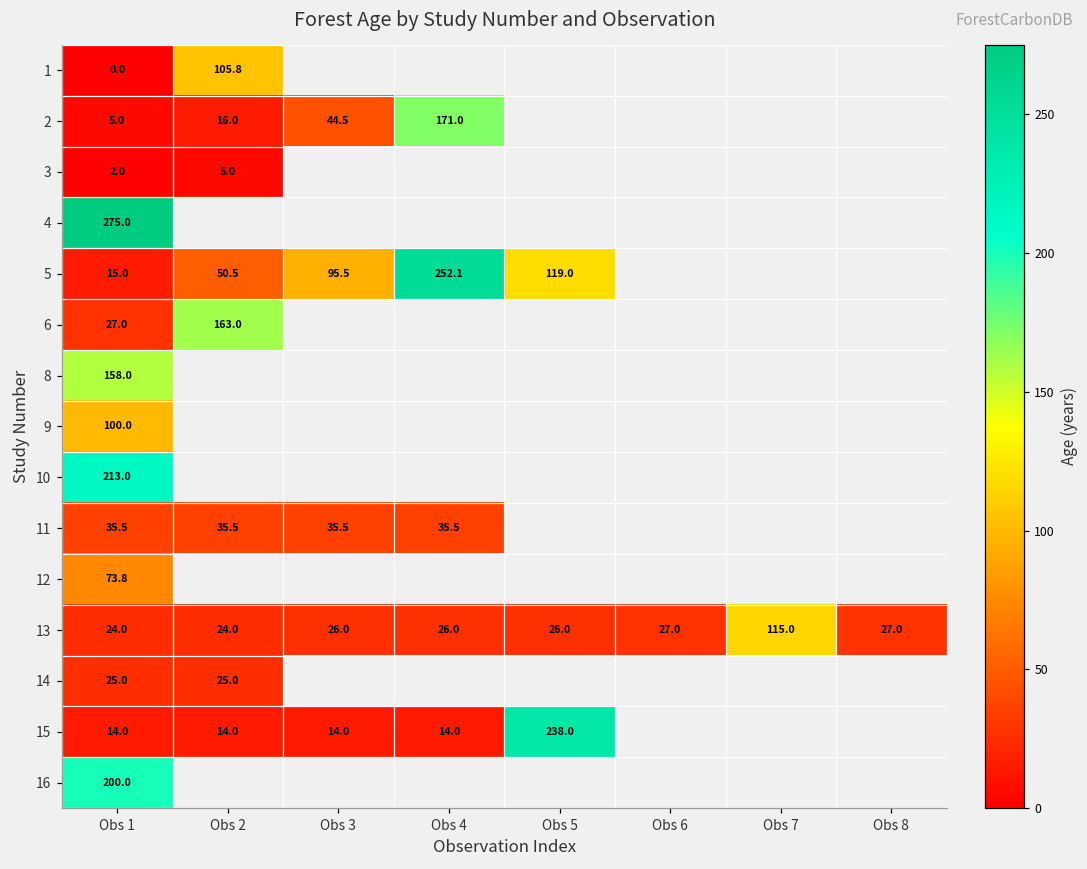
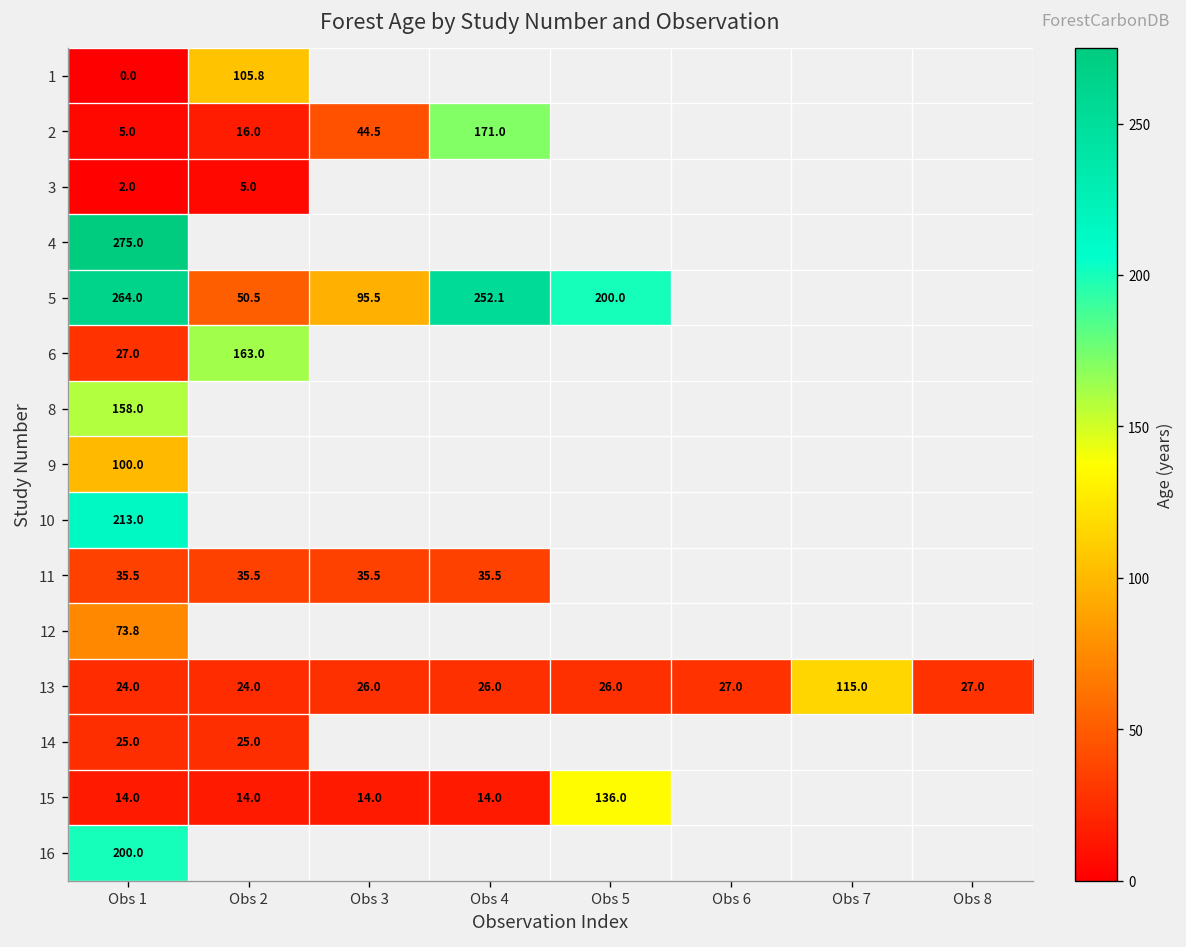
  {
    "1": {
      "Obs 1": 0.0,
      "Obs 2": 105.8
    },
    "2": {
      "Obs 1": 5.0,
      "Obs 2": 16.0,
      "Obs 3": 44.5,
      "Obs 4": 171.0
    },
    "3": {
      "Obs 1": 2.0,
      "Obs 2": 5.0
    },
    "4": {
      "Obs 1": 275.0
    },
    "5": {
-     "Obs 1": 15.0,
+     "Obs 1": 264.0,
      "Obs 2": 50.5,
      "Obs 3": 95.5,
      "Obs 4": 252.1,
-     "Obs 5": 119.0
+     "Obs 5": 200.0
    },
    "6": {
      "Obs 1": 27.0,
      "Obs 2": 163.0
    },
    "8": {
      "Obs 1": 158.0
    },
    "9": {
      "Obs 1": 100.0
    },
    "10": {
      "Obs 1": 213.0
    },
    "11": {
      "Obs 1": 35.5,
      "Obs 2": 35.5,
      "Obs 3": 35.5,
      "Obs 4": 35.5
    },
    "12": {
      "Obs 1": 73.8
    },
    "13": {
      "Obs 1": 24.0,
      "Obs 2": 24.0,
      "Obs 3": 26.0,
      "Obs 4": 26.0,
      "Obs 5": 26.0,
      "Obs 6": 27.0,
      "Obs 7": 115.0,
      "Obs 8": 27.0
    },
    "14": {
      "Obs 1": 25.0,
      "Obs 2": 25.0
    },
    "15": {
      "Obs 1": 14.0,
      "Obs 2": 14.0,
      "Obs 3": 14.0,
      "Obs 4": 14.0,
-     "Obs 5": 238.0
+     "Obs 5": 136.0
    },
    "16": {
      "Obs 1": 200.0
    }
  }
